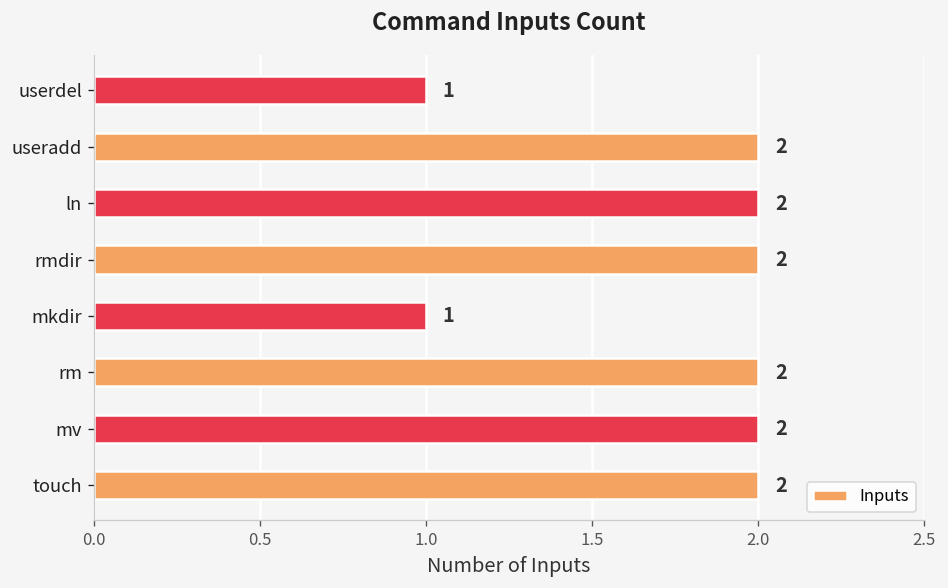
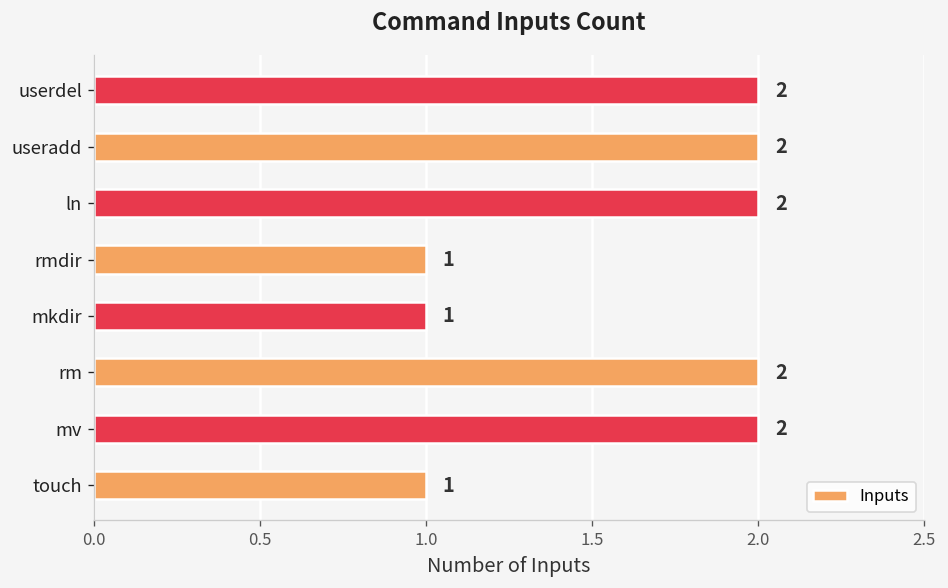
  {
-   "userdel": 1,
+   "userdel": 2,
    "useradd": 2,
    "ln": 2,
-   "rmdir": 2,
+   "rmdir": 1,
    "mkdir": 1,
    "rm": 2,
    "mv": 2,
-   "touch": 2
+   "touch": 1
  }
